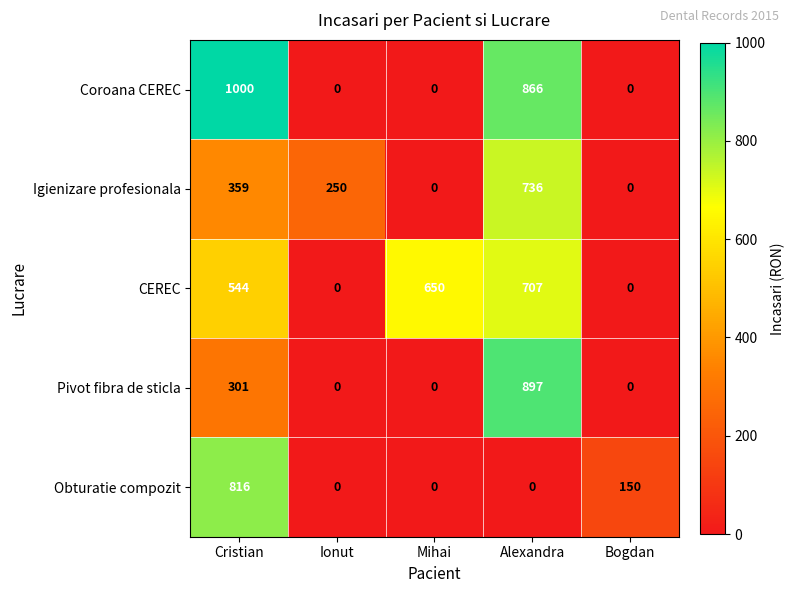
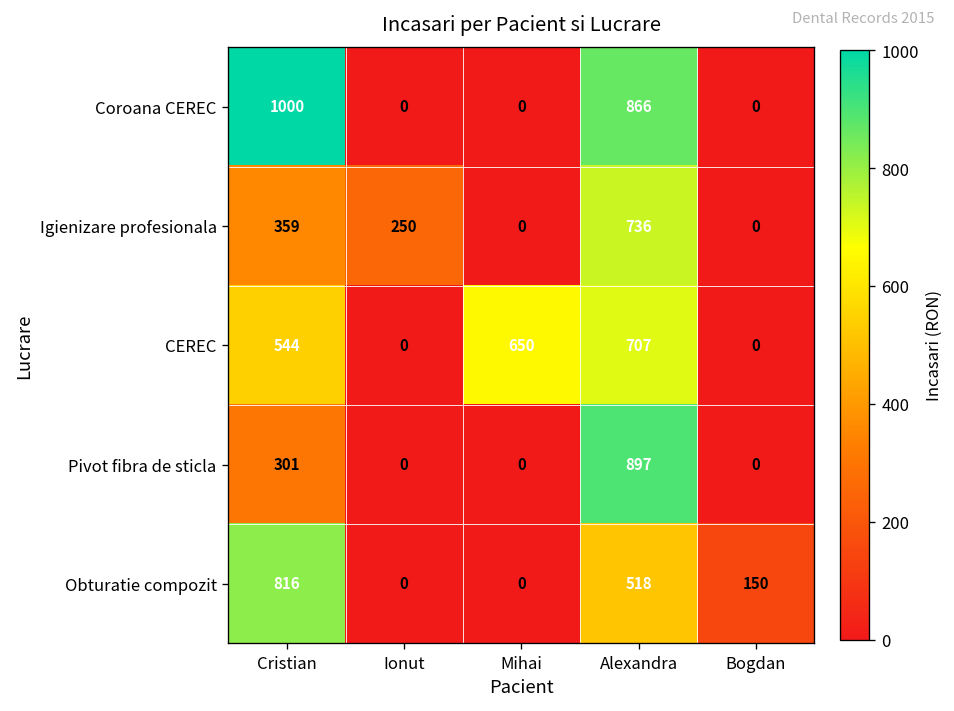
  {
    "Coroana CEREC": {
      "Cristian": 1000,
      "Ionut": 0,
      "Mihai": 0,
      "Alexandra": 866,
      "Bogdan": 0
    },
    "Igienizare profesionala": {
      "Cristian": 359,
      "Ionut": 250,
      "Mihai": 0,
      "Alexandra": 736,
      "Bogdan": 0
    },
    "CEREC": {
      "Cristian": 544,
      "Ionut": 0,
      "Mihai": 650,
      "Alexandra": 707,
      "Bogdan": 0
    },
    "Pivot fibra de sticla": {
      "Cristian": 301,
      "Ionut": 0,
      "Mihai": 0,
      "Alexandra": 897,
      "Bogdan": 0
    },
    "Obturatie compozit": {
      "Cristian": 816,
      "Ionut": 0,
      "Mihai": 0,
-     "Alexandra": 0,
+     "Alexandra": 518,
      "Bogdan": 150
    }
  }
